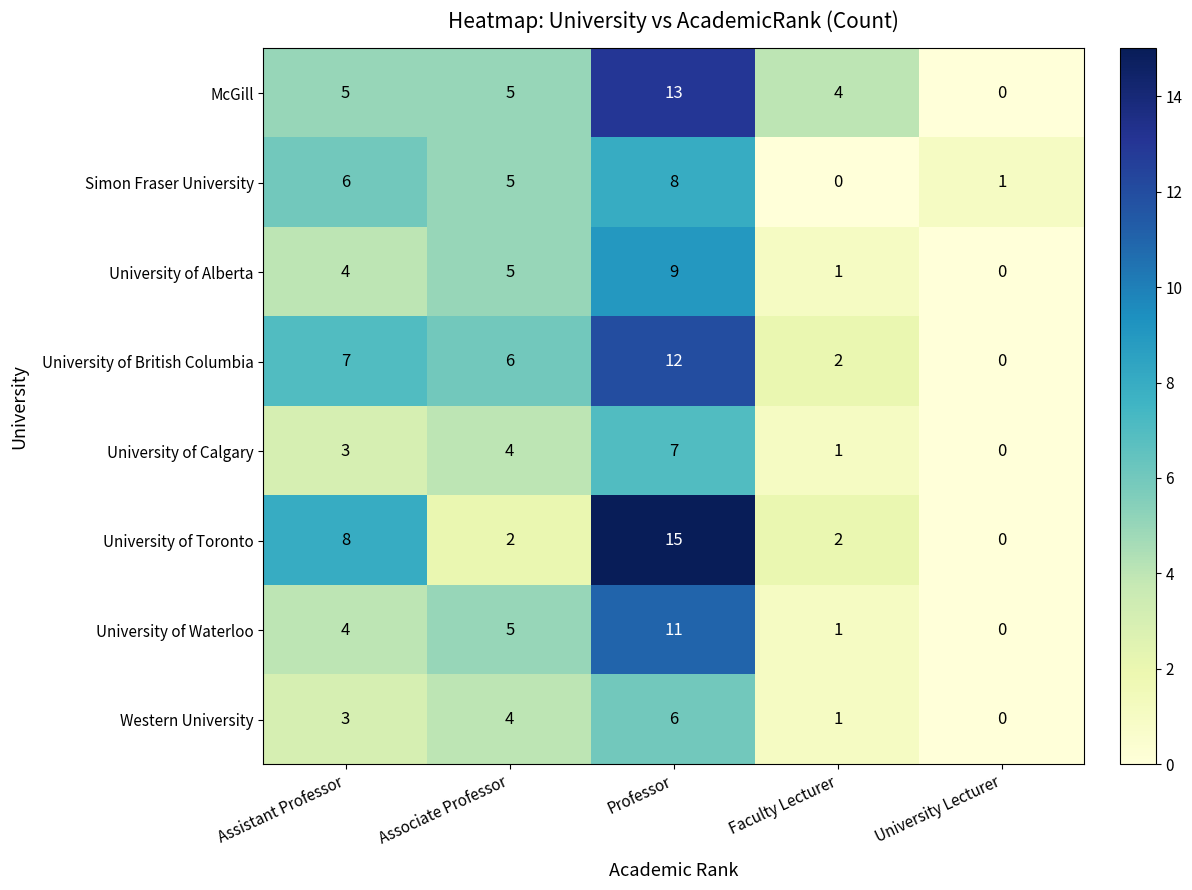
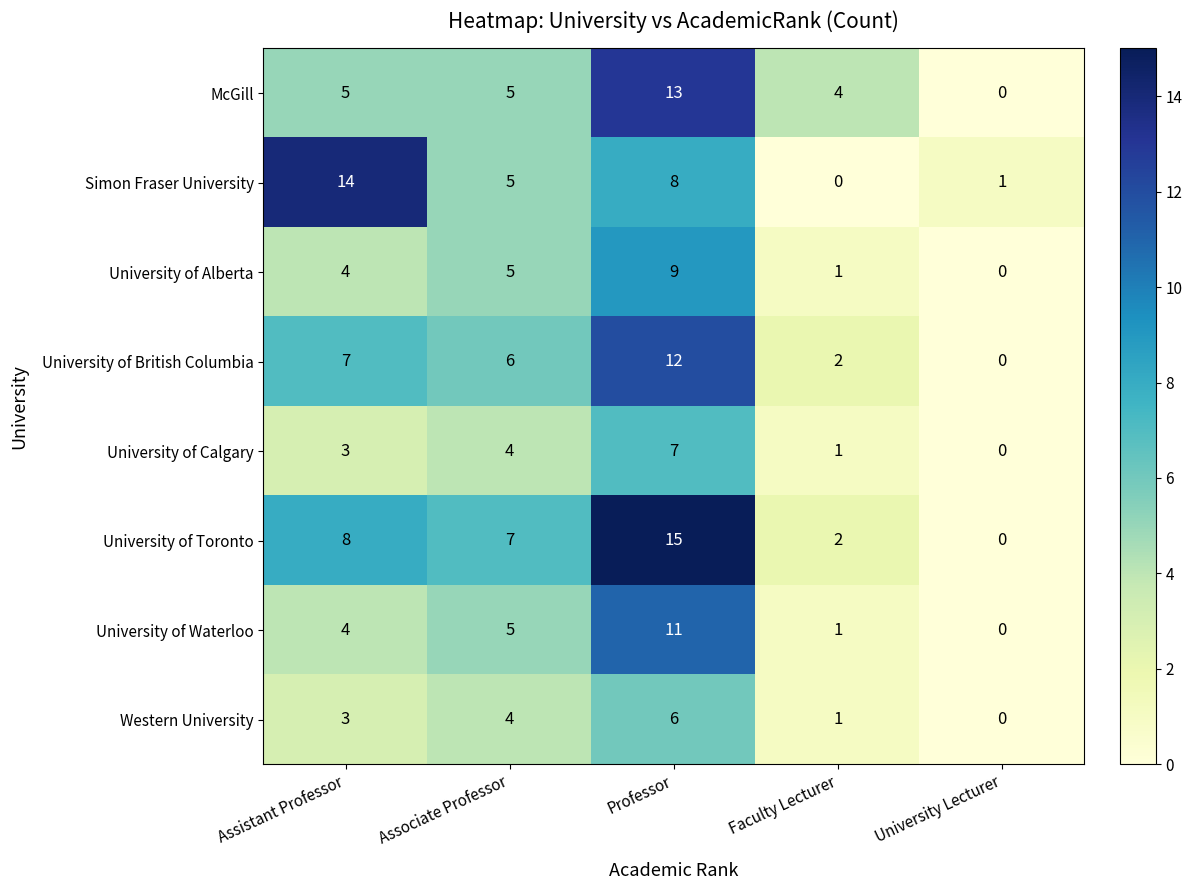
  {
    "McGill": {
      "Assistant Professor": 5,
      "Associate Professor": 5,
      "Professor": 13,
      "Faculty Lecturer": 4,
      "University Lecturer": 0
    },
    "Simon Fraser University": {
-     "Assistant Professor": 6,
+     "Assistant Professor": 14,
      "Associate Professor": 5,
      "Professor": 8,
      "Faculty Lecturer": 0,
      "University Lecturer": 1
    },
    "University of Alberta": {
      "Assistant Professor": 4,
      "Associate Professor": 5,
      "Professor": 9,
      "Faculty Lecturer": 1,
      "University Lecturer": 0
    },
    "University of British Columbia": {
      "Assistant Professor": 7,
      "Associate Professor": 6,
      "Professor": 12,
      "Faculty Lecturer": 2,
      "University Lecturer": 0
    },
    "University of Calgary": {
      "Assistant Professor": 3,
      "Associate Professor": 4,
      "Professor": 7,
      "Faculty Lecturer": 1,
      "University Lecturer": 0
    },
    "University of Toronto": {
      "Assistant Professor": 8,
-     "Associate Professor": 2,
+     "Associate Professor": 7,
      "Professor": 15,
      "Faculty Lecturer": 2,
      "University Lecturer": 0
    },
    "University of Waterloo": {
      "Assistant Professor": 4,
      "Associate Professor": 5,
      "Professor": 11,
      "Faculty Lecturer": 1,
      "University Lecturer": 0
    },
    "Western University": {
      "Assistant Professor": 3,
      "Associate Professor": 4,
      "Professor": 6,
      "Faculty Lecturer": 1,
      "University Lecturer": 0
    }
  }
